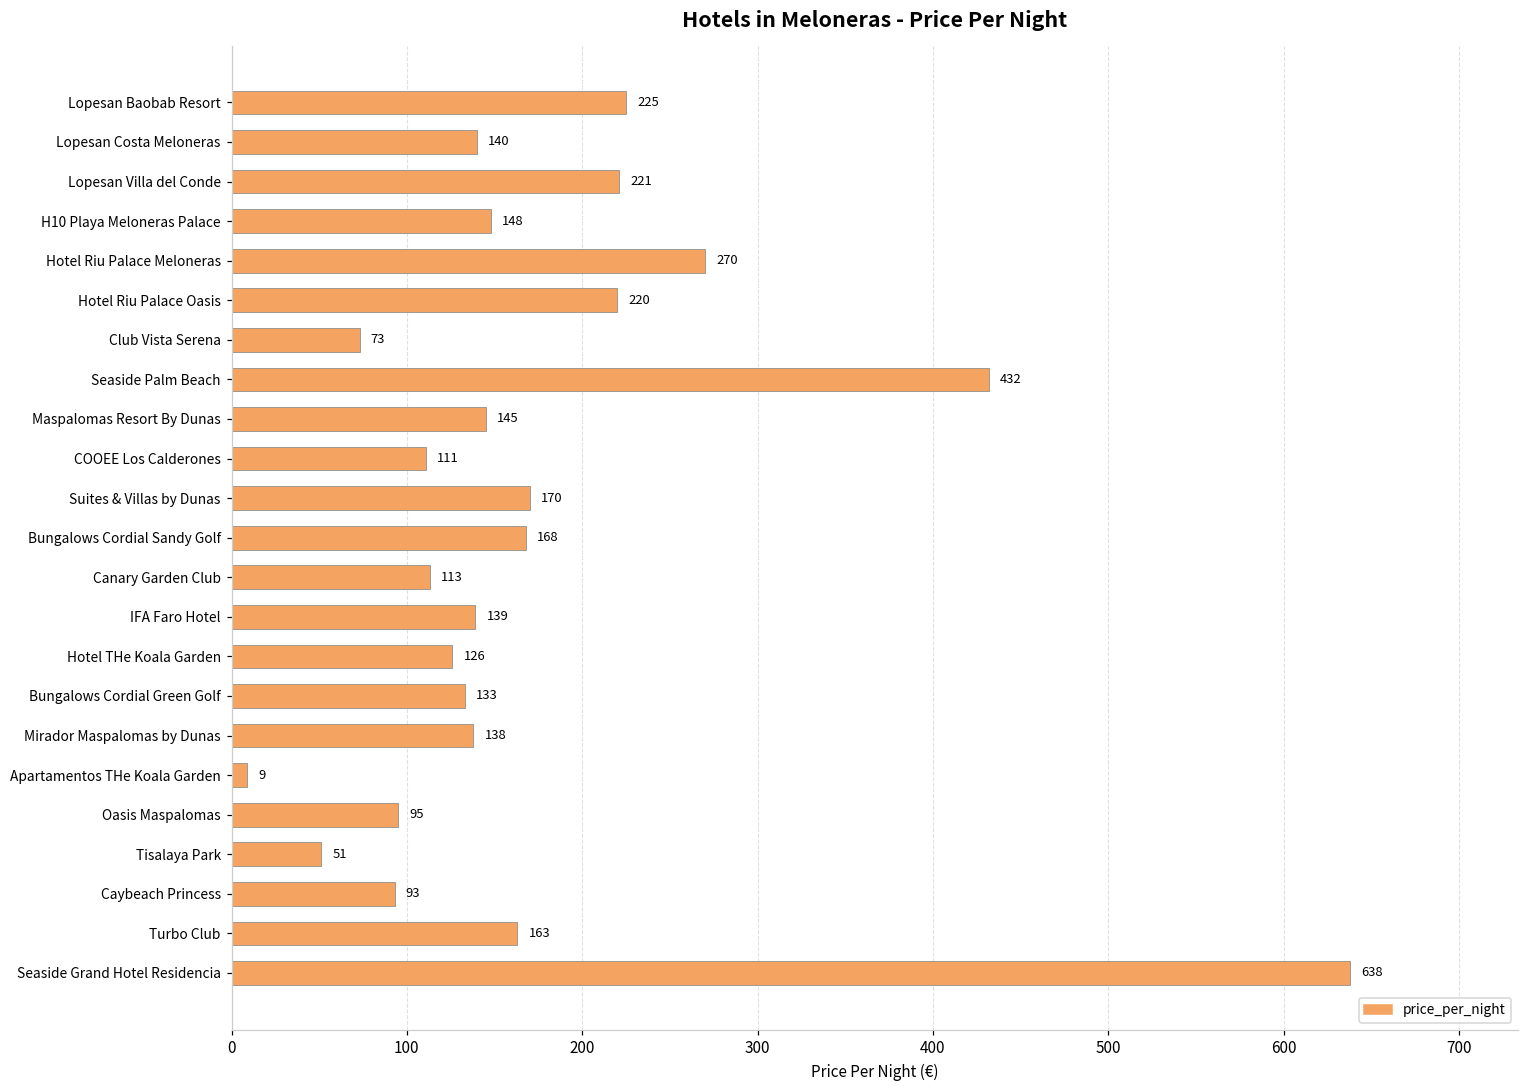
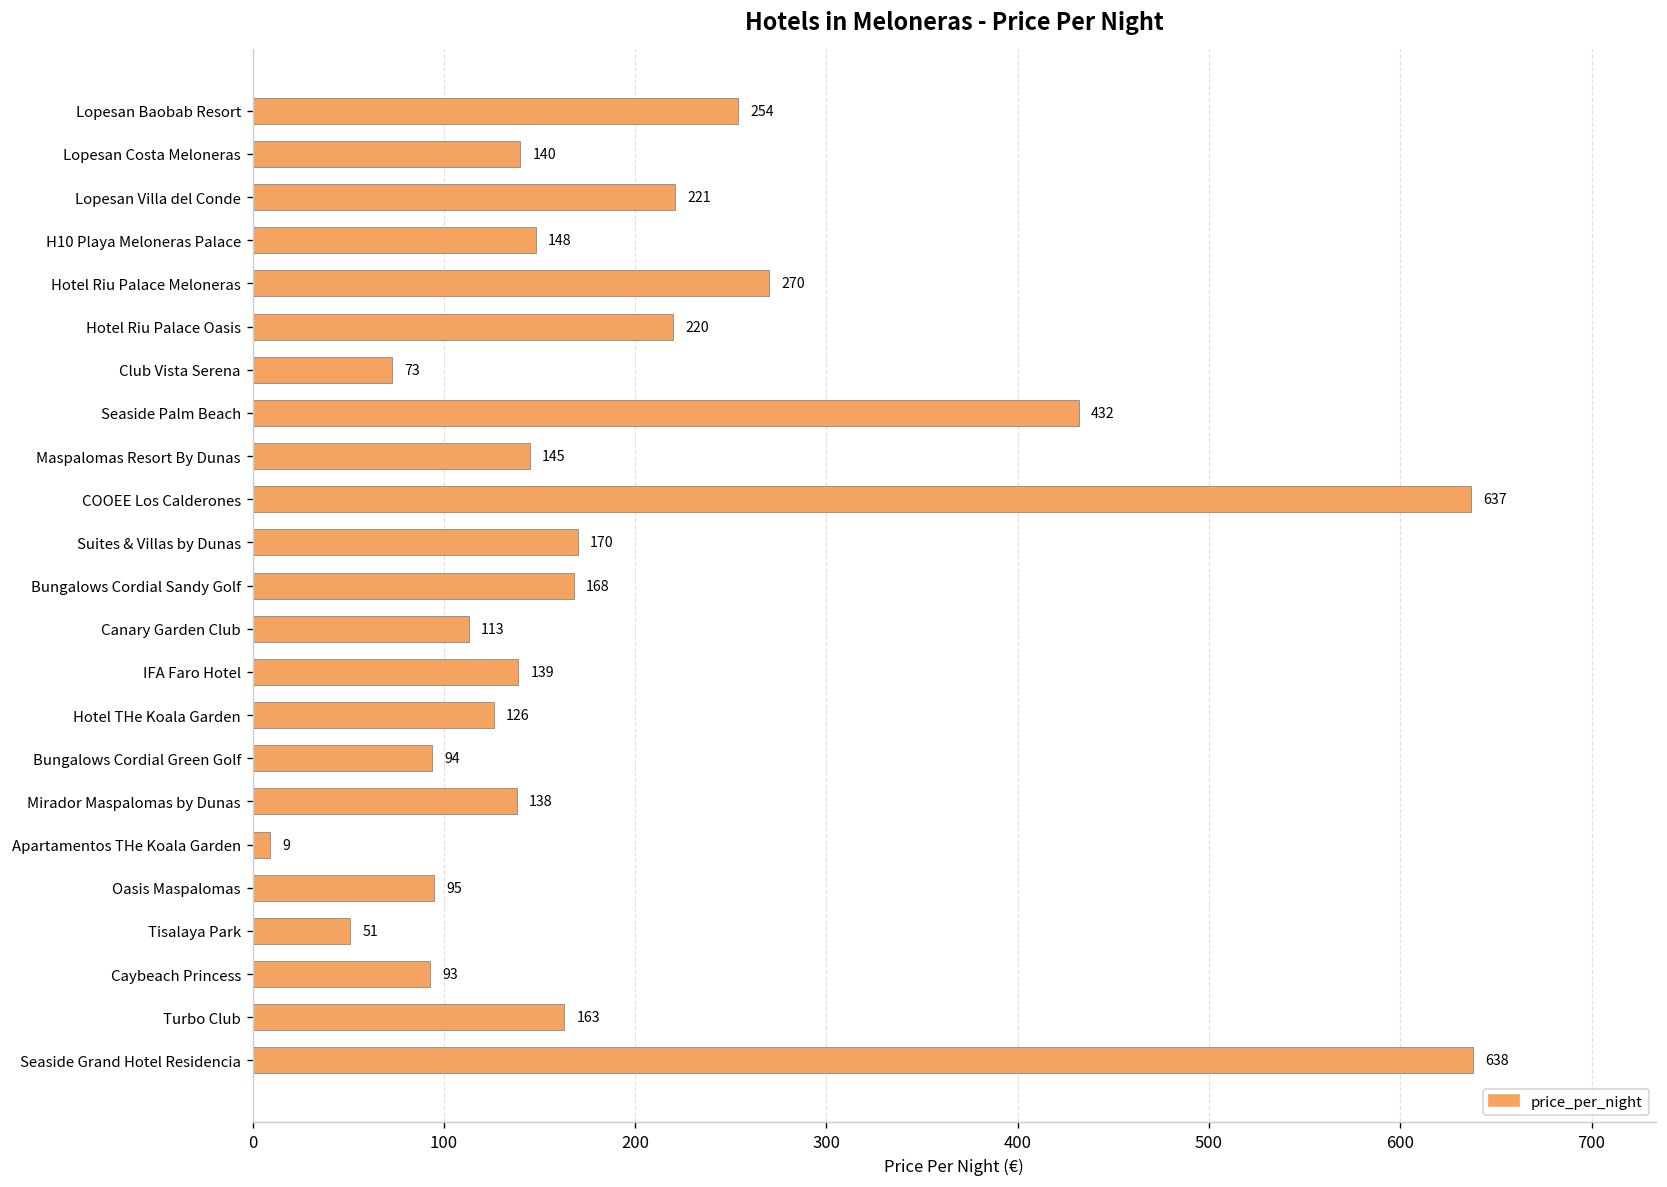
  {
-   "Lopesan Baobab Resort": 225,
+   "Lopesan Baobab Resort": 254,
    "Lopesan Costa Meloneras": 140,
    "Lopesan Villa del Conde": 221,
    "H10 Playa Meloneras Palace": 148,
    "Hotel Riu Palace Meloneras": 270,
    "Hotel Riu Palace Oasis": 220,
    "Club Vista Serena": 73,
    "Seaside Palm Beach": 432,
    "Maspalomas Resort By Dunas": 145,
-   "COOEE Los Calderones": 111,
+   "COOEE Los Calderones": 637,
    "Suites & Villas by Dunas": 170,
    "Bungalows Cordial Sandy Golf": 168,
    "Canary Garden Club": 113,
    "IFA Faro Hotel": 139,
    "Hotel THe Koala Garden": 126,
-   "Bungalows Cordial Green Golf": 133,
+   "Bungalows Cordial Green Golf": 94,
    "Mirador Maspalomas by Dunas": 138,
    "Apartamentos THe Koala Garden": 9,
    "Oasis Maspalomas": 95,
    "Tisalaya Park": 51,
    "Caybeach Princess": 93,
    "Turbo Club": 163,
    "Seaside Grand Hotel Residencia": 638
  }
